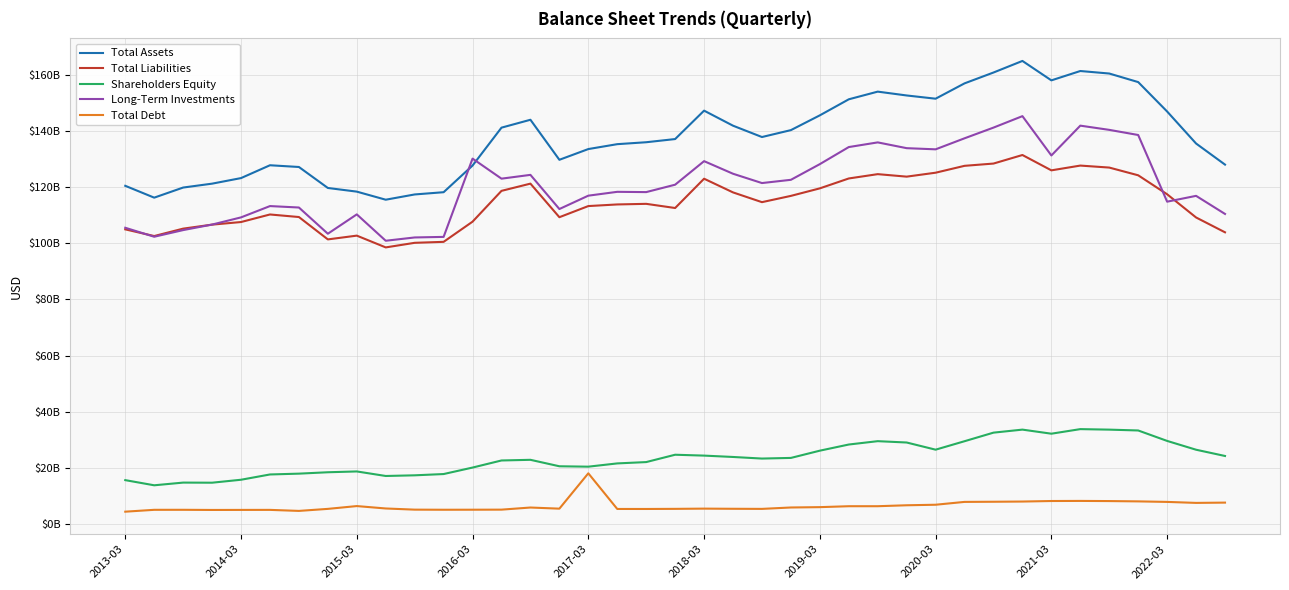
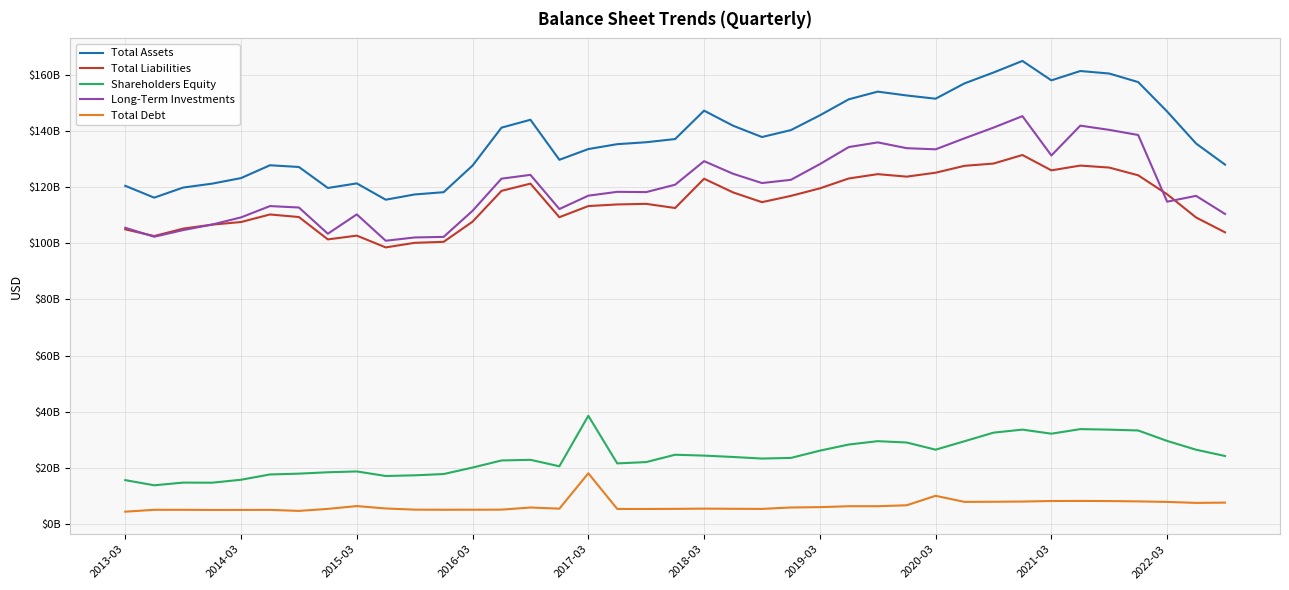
  {
    "Total Assets": {
      "2013-03": "$121000000000",
      "2014-03": "$123000000000",
-     "2015-03": "$118000000000",
+     "2015-03": "$121000000000",
      "2016-03": "$128000000000",
      "2017-03": "$134000000000",
      "2018-03": "$147000000000",
      "2019-03": "$146000000000",
      "2020-03": "$152000000000",
      "2021-03": "$158000000000",
      "2022-03": "$147000000000"
    },
    "Total Liabilities": {
      "2014-03": "$108000000000",
      "2015-03": "$103000000000",
      "2016-03": "$108000000000",
      "2017-03": "$113000000000",
      "2018-03": "$123000000000",
      "2019-03": "$120000000000",
      "2020-03": "$125000000000",
      "2021-03": "$126000000000",
      "2022-03": "$118000000000"
    },
    "Shareholders Equity": {
      "2013-03": "$16000000000",
      "2014-03": "$16000000000",
      "2015-03": "$19000000000",
      "2016-03": "$20000000000",
-     "2017-03": "$20000000000",
+     "2017-03": "$38000000000",
      "2018-03": "$24000000000",
      "2019-03": "$26000000000",
      "2020-03": "$26000000000",
      "2021-03": "$32000000000",
      "2022-03": "$30000000000"
    },
    "Long-Term Investments": {
      "2014-03": "$109000000000",
      "2015-03": "$110000000000",
-     "2016-03": "$130000000000",
+     "2016-03": "$112000000000",
      "2017-03": "$117000000000",
      "2018-03": "$129000000000",
      "2019-03": "$128000000000",
      "2020-03": "$134000000000",
      "2021-03": "$131000000000",
      "2022-03": "$115000000000"
    },
    "Total Debt": {
      "2013-03": "$4000000000",
      "2014-03": "$5000000000",
      "2015-03": "$6000000000",
      "2016-03": "$5000000000",
      "2017-03": "$18000000000",
      "2018-03": "$5000000000",
      "2019-03": "$6000000000",
-     "2020-03": "$7000000000",
+     "2020-03": "$10000000000",
      "2021-03": "$8000000000",
      "2022-03": "$8000000000"
    }
  }
